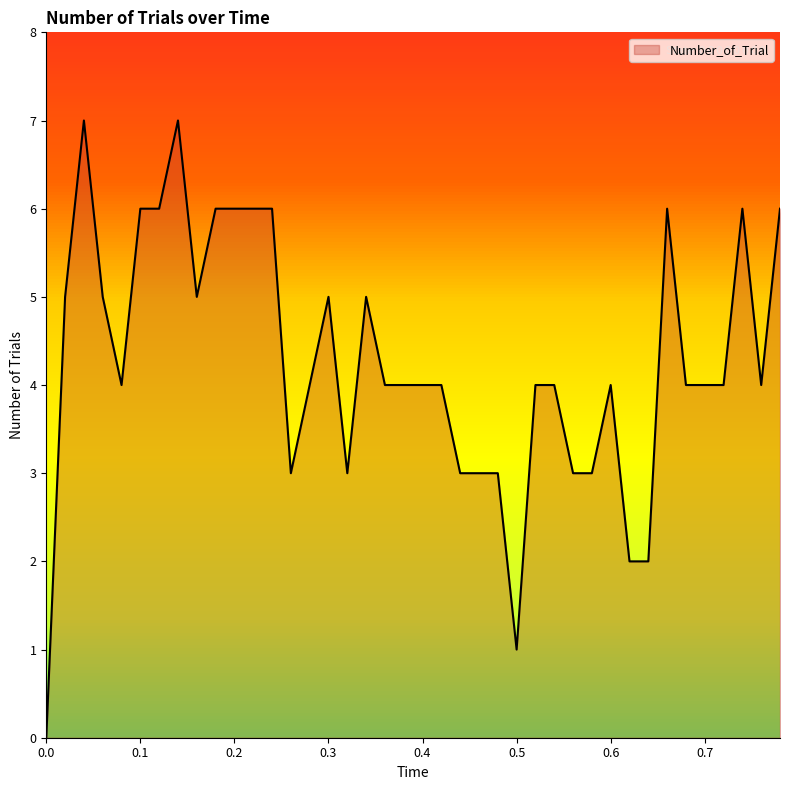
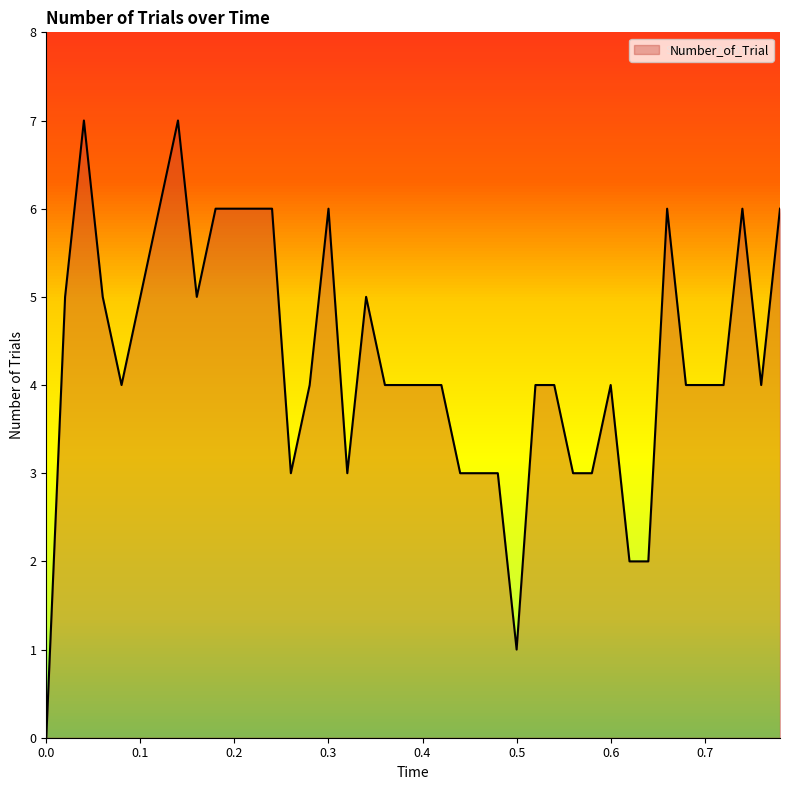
  {
    "0.0": 0,
-   "0.1": 6,
+   "0.1": 5,
    "0.2": 6,
-   "0.3": 5,
+   "0.3": 6,
    "0.4": 4,
    "0.5": 1,
    "0.6": 4,
    "0.7": 4
  }
